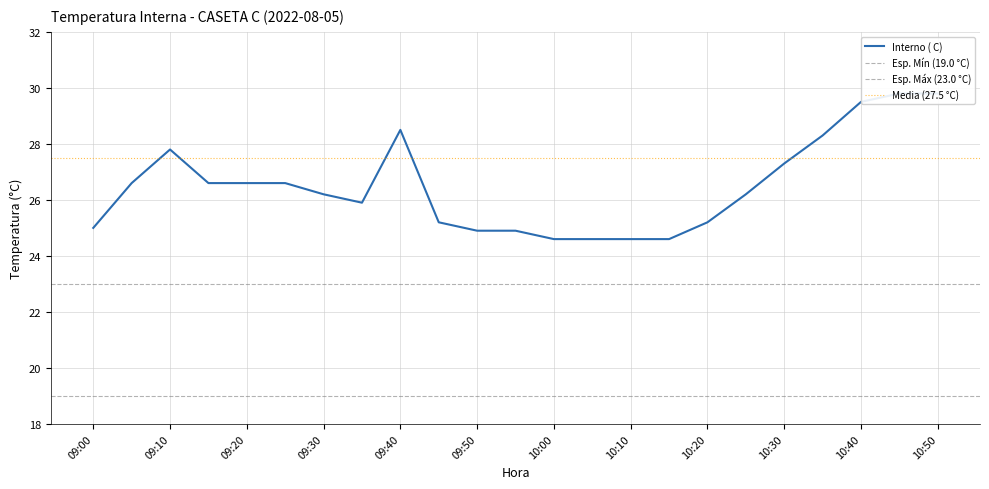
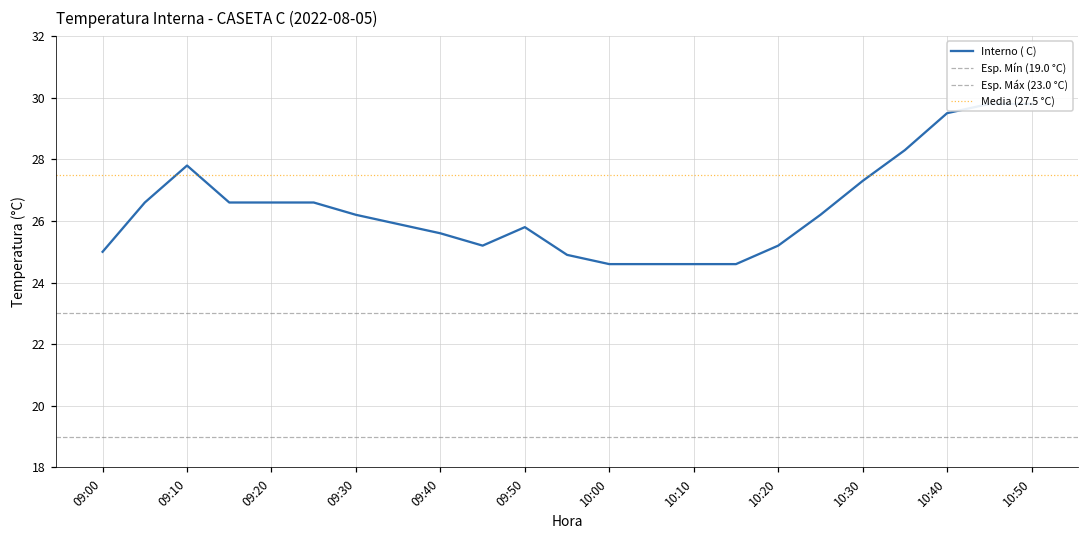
  {
    "09:00": 25.0,
    "09:10": 27.8,
    "09:20": 26.6,
    "09:30": 26.2,
-   "09:40": 28.5,
-   "09:50": 24.9,
+   "09:40": 25.6,
+   "09:50": 25.8,
    "10:00": 24.6,
    "10:10": 24.6,
    "10:20": 25.2,
    "10:30": 27.3
  }
